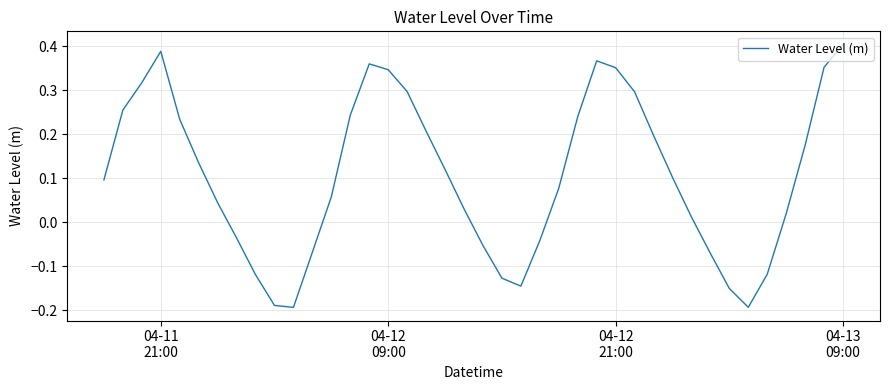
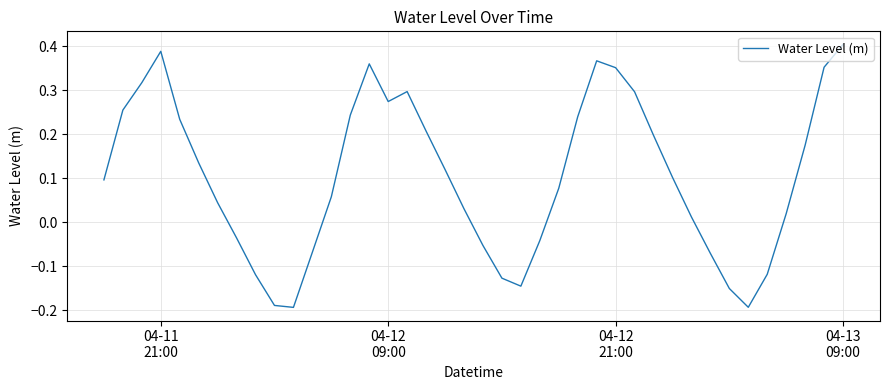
  {
    "04-11 21:00": 0.39,
-   "04-12 09:00": 0.35,
+   "04-12 09:00": 0.27,
    "04-12 21:00": 0.35
  }
